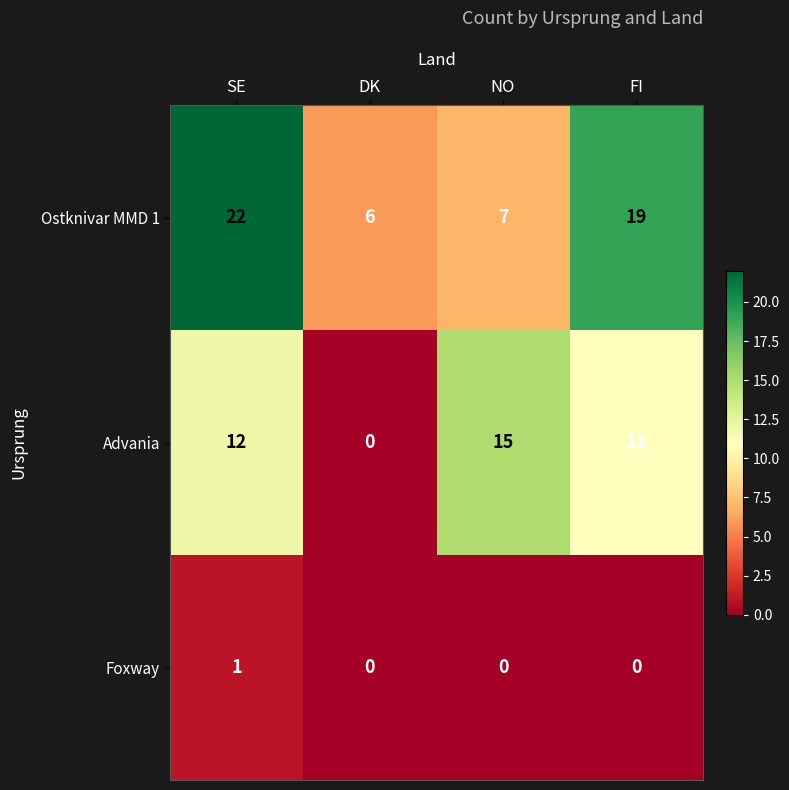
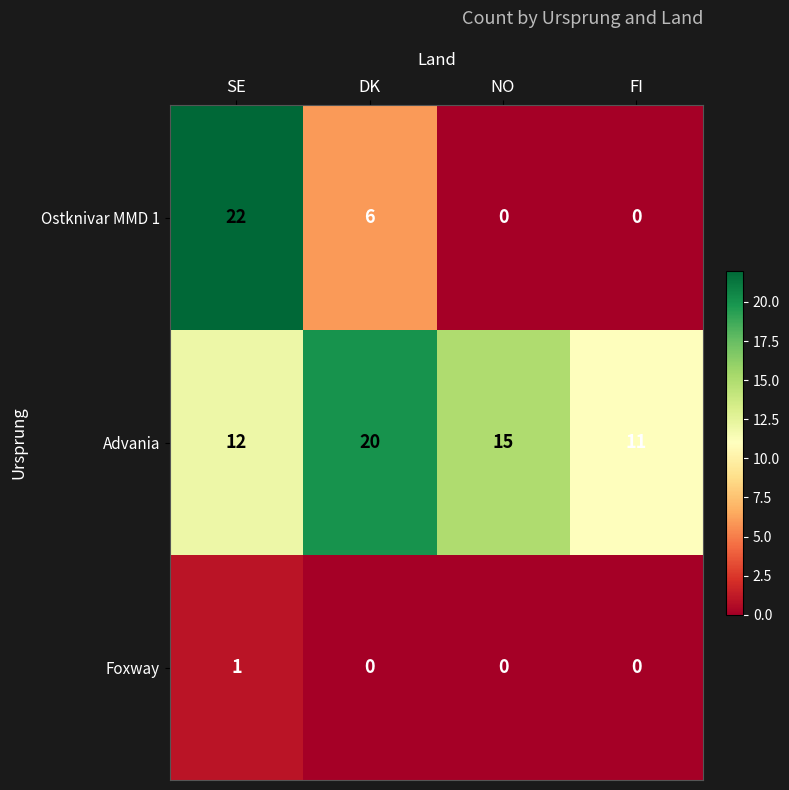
  {
    "Ostknivar MMD 1": {
      "SE": 22,
      "DK": 6,
-     "NO": 7,
-     "FI": 19
+     "NO": 0,
+     "FI": 0
    },
    "Advania": {
      "SE": 12,
-     "DK": 0,
+     "DK": 20,
      "NO": 15,
      "FI": 11
    },
    "Foxway": {
      "SE": 1,
      "DK": 0,
      "NO": 0,
      "FI": 0
    }
  }
